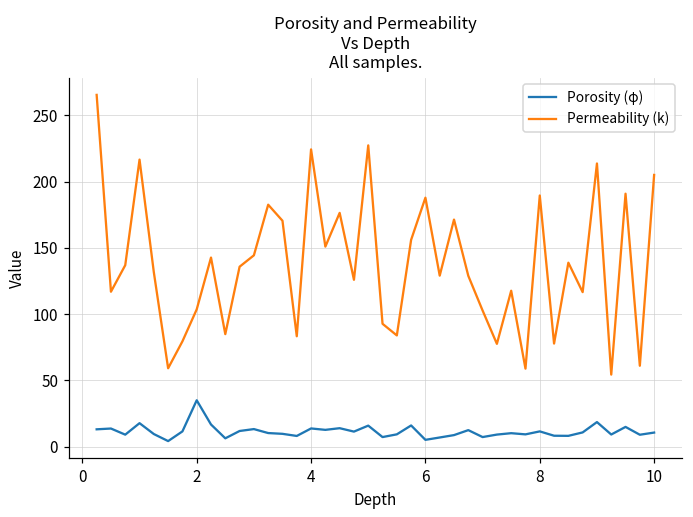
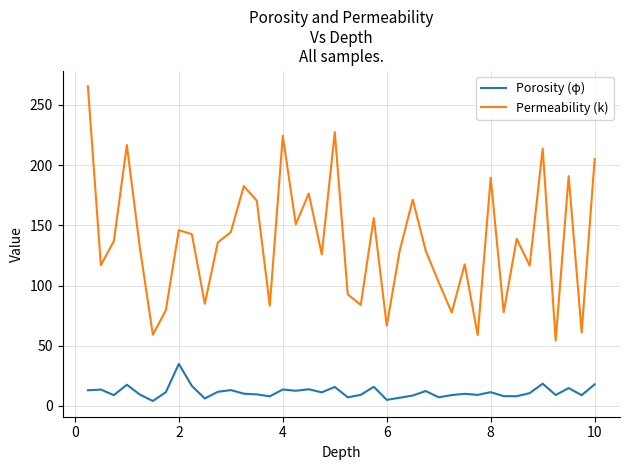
  {
    "Porosity (φ)": {
      "2": 35,
      "4": 14,
      "6": 5,
      "8": 11,
-     "10": 11
+     "10": 18
    },
    "Permeability (k)": {
-     "2": 104,
+     "2": 146,
      "4": 224,
-     "6": 188,
+     "6": 67,
      "8": 190,
      "10": 205
    }
  }
